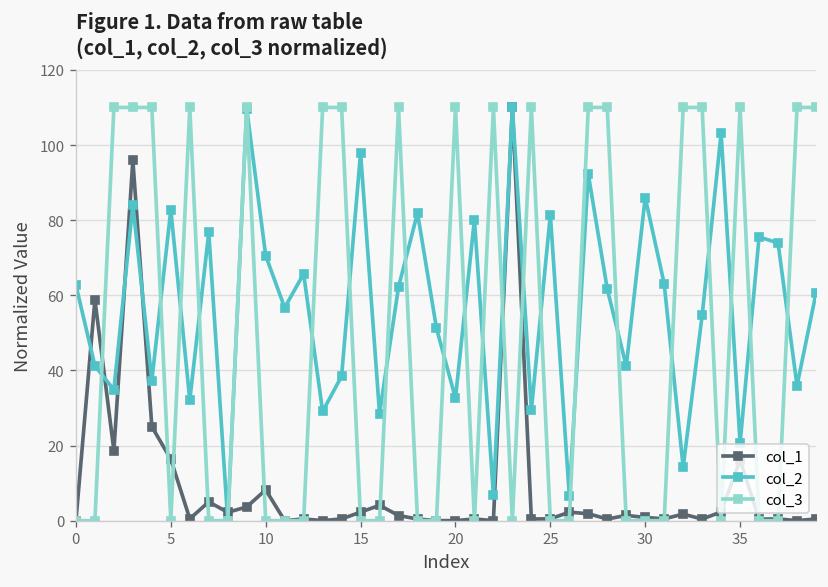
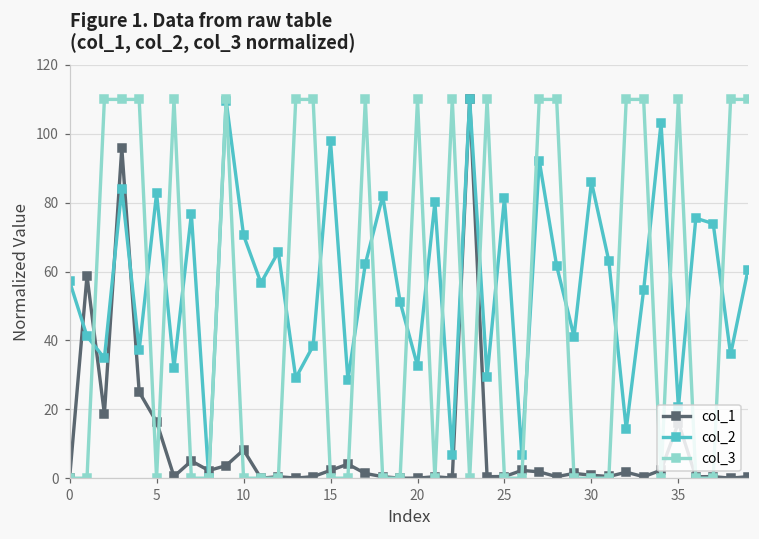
  {
    "col_1": {
      "5": 16,
      "10": 8,
      "15": 2,
      "20": 0,
      "30": 1
    },
    "col_2": {
-     "0": 63,
+     "0": 57,
      "5": 83,
      "10": 71,
      "15": 98,
      "20": 33,
      "25": 81,
      "30": 86
    },
    "col_3": {
      "5": 0,
      "10": 0,
      "15": 0,
      "20": 110,
      "30": 0,
      "35": 110
    }
  }
